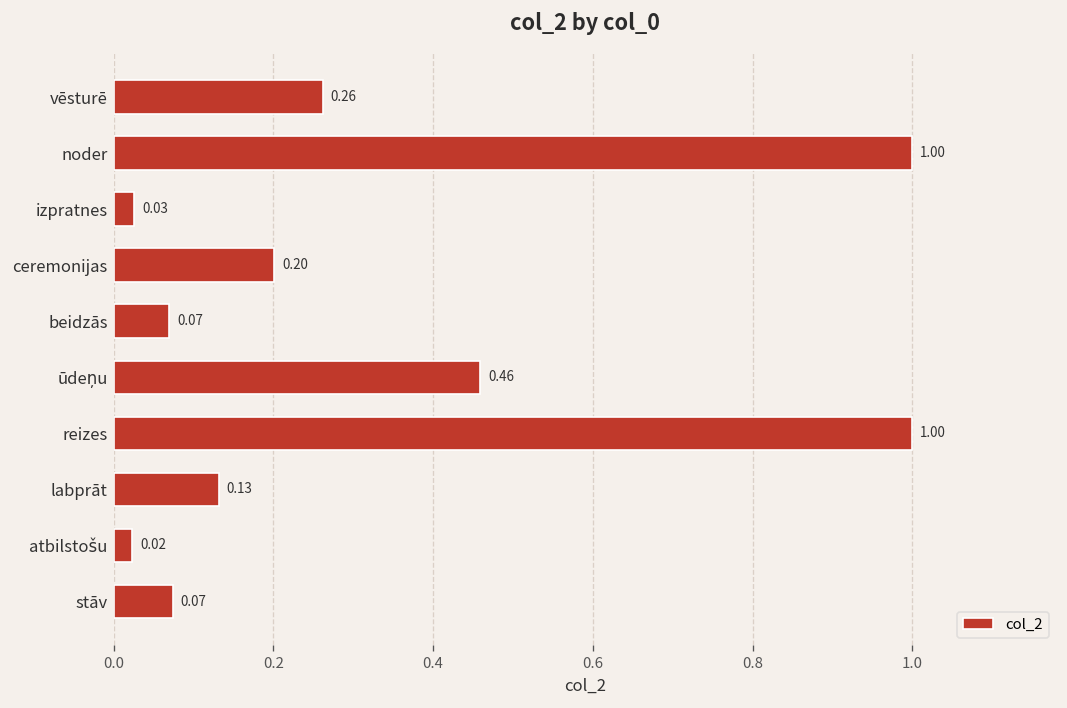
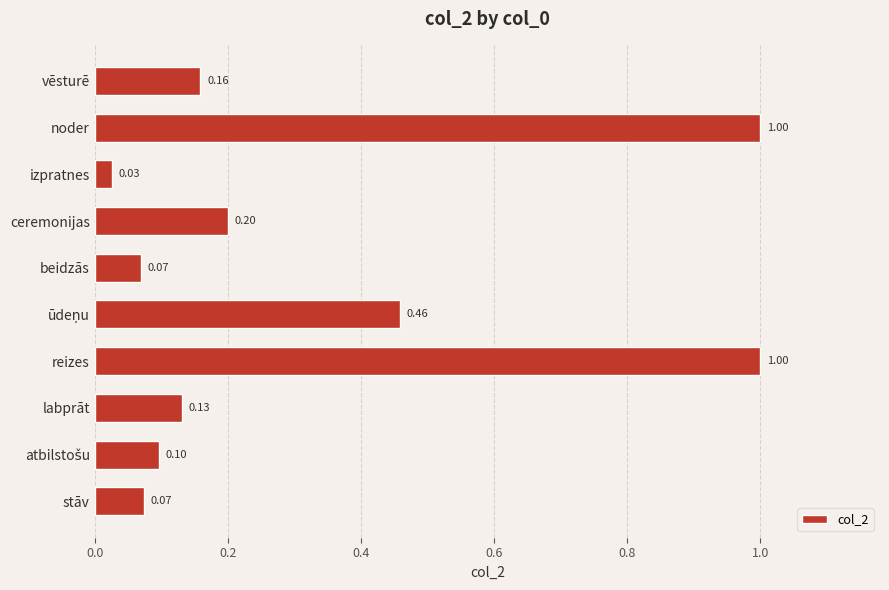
  {
-   "vēsturē": 0.26,
+   "vēsturē": 0.16,
    "noder": 1.00,
    "izpratnes": 0.03,
    "ceremonijas": 0.20,
    "beidzās": 0.07,
    "ūdeņu": 0.46,
    "reizes": 1.00,
    "labprāt": 0.13,
-   "atbilstošu": 0.02,
+   "atbilstošu": 0.10,
    "stāv": 0.07
  }
